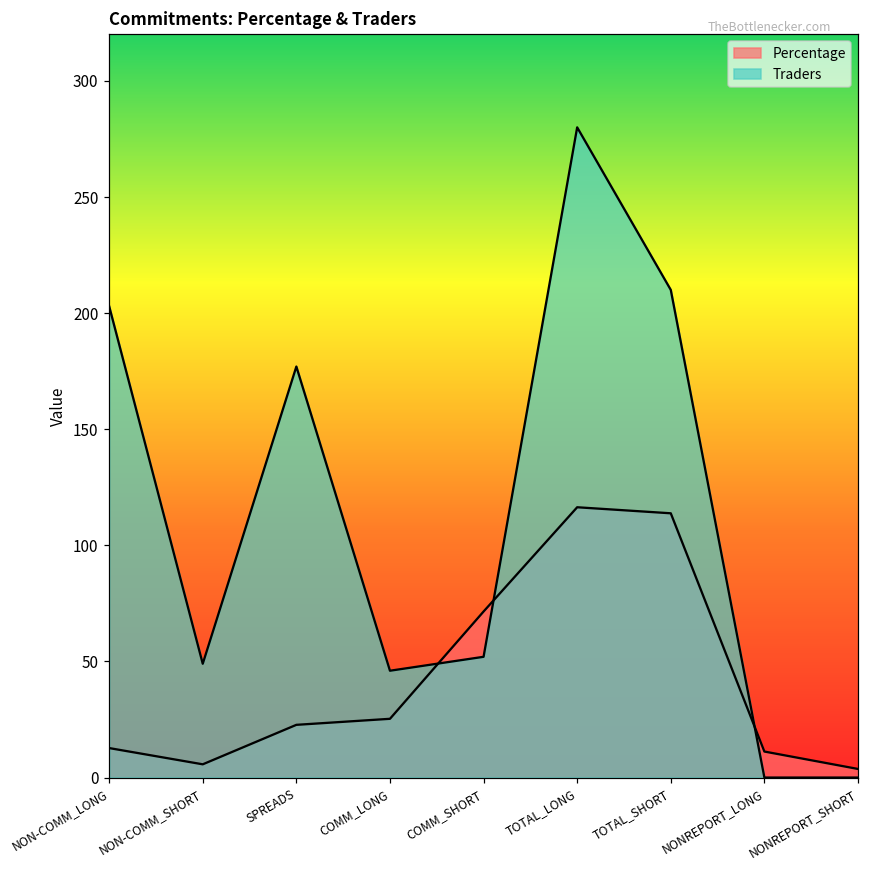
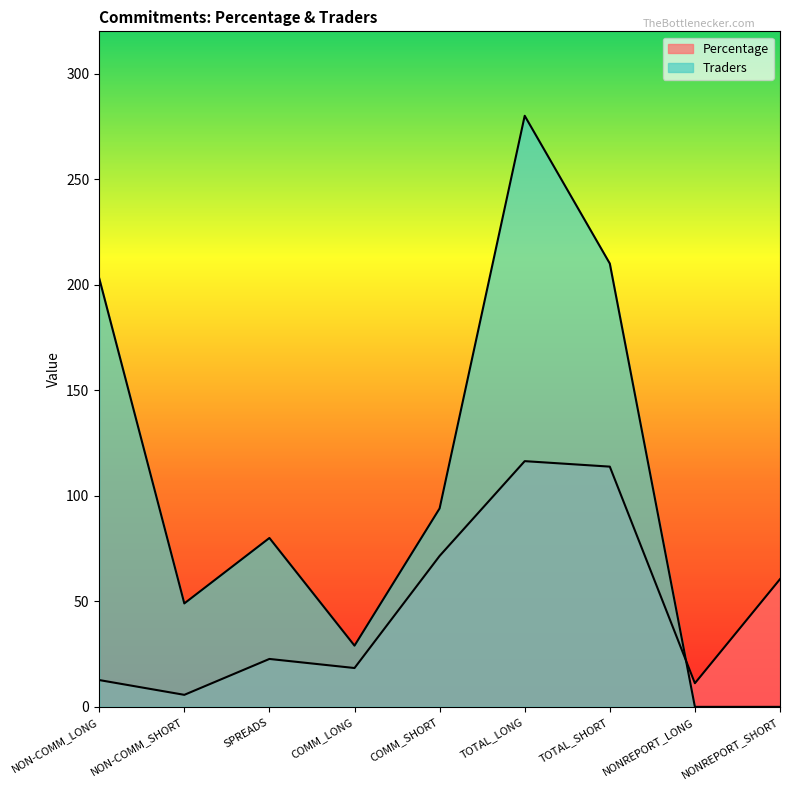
  {
    "Percentage": {
      "NON-COMM_LONG": 13,
      "NON-COMM_SHORT": 6,
      "SPREADS": 23,
-     "COMM_LONG": 25,
+     "COMM_LONG": 18,
      "COMM_SHORT": 72,
      "TOTAL_LONG": 116,
      "TOTAL_SHORT": 114,
      "NONREPORT_LONG": 11,
-     "NONREPORT_SHORT": 4
+     "NONREPORT_SHORT": 61
    },
    "Traders": {
      "NON-COMM_LONG": 203,
      "NON-COMM_SHORT": 49,
-     "SPREADS": 177,
-     "COMM_LONG": 46,
-     "COMM_SHORT": 52,
+     "SPREADS": 80,
+     "COMM_LONG": 29,
+     "COMM_SHORT": 94,
      "TOTAL_LONG": 280,
      "TOTAL_SHORT": 210,
      "NONREPORT_LONG": 0,
      "NONREPORT_SHORT": 0
    }
  }
